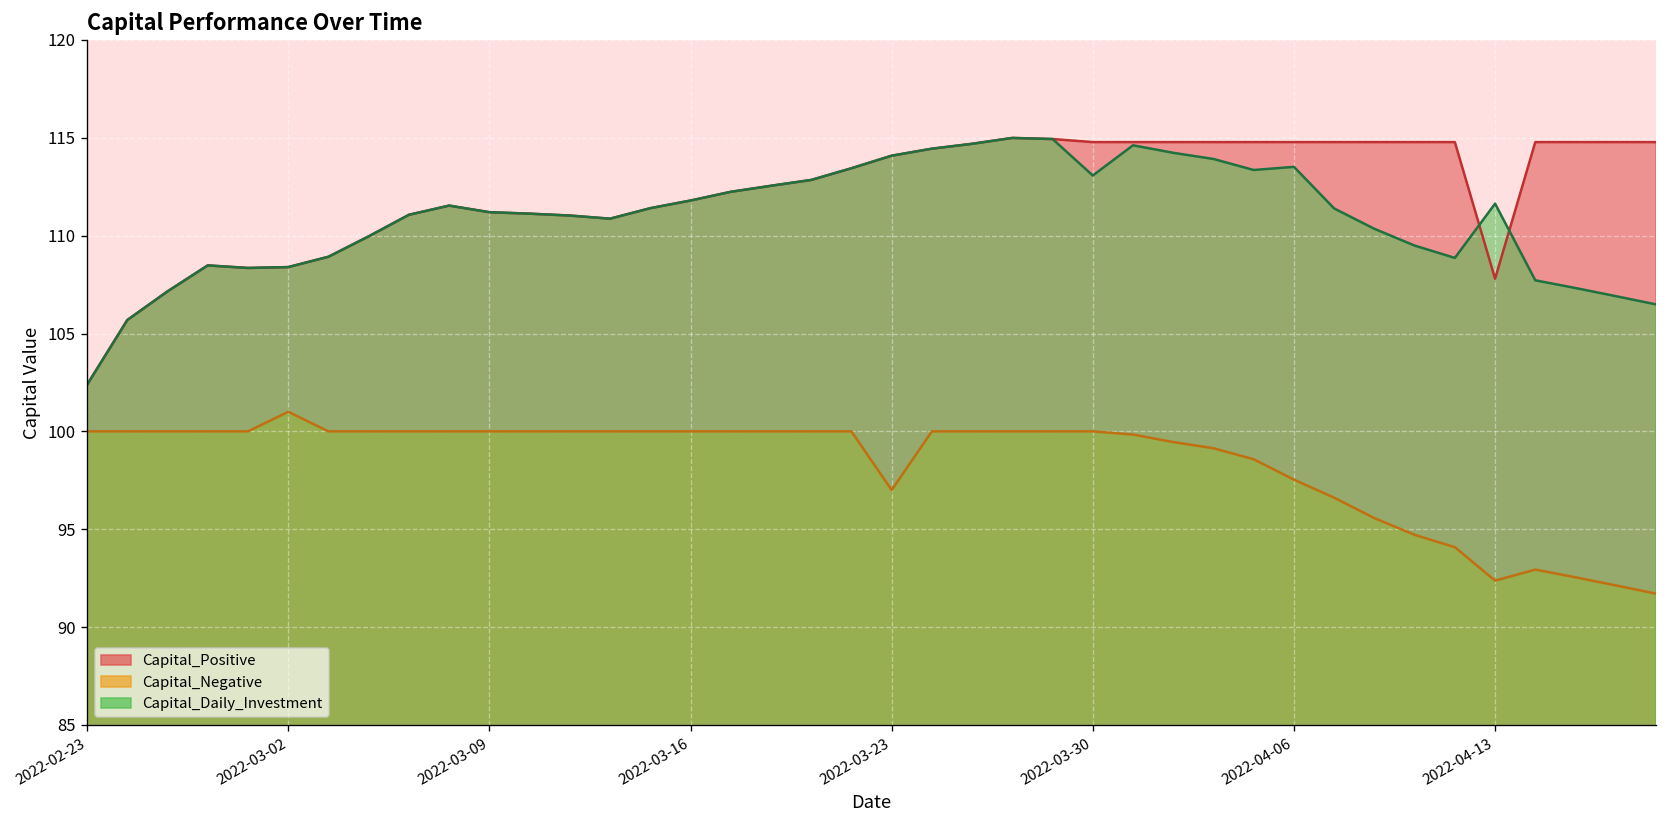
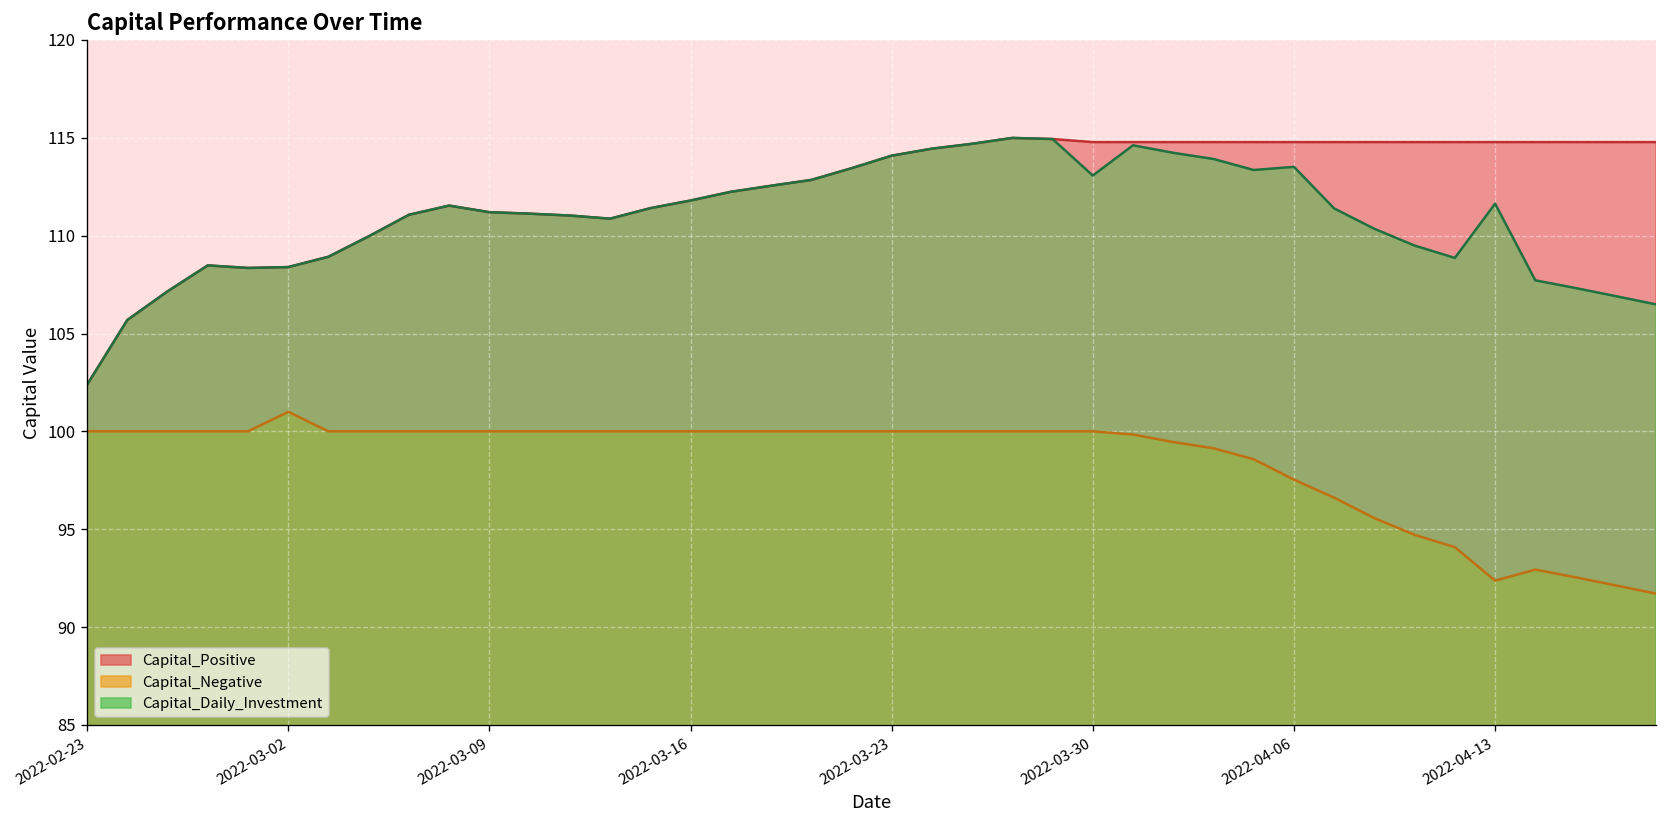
  {
    "Capital_Positive": {
      "2022-03-30": 114.8,
      "2022-04-06": 114.8,
-     "2022-04-13": 107.8
+     "2022-04-13": 114.8
    },
    "Capital_Negative": {
      "2022-02-23": 100,
      "2022-03-02": 101,
      "2022-03-09": 100,
      "2022-03-16": 100,
-     "2022-03-23": 97,
+     "2022-03-23": 100,
      "2022-03-30": 100,
      "2022-04-06": 97.5,
      "2022-04-13": 92.4
    },
    "Capital_Daily_Investment": {
      "2022-03-30": 113.1,
      "2022-04-06": 113.5,
      "2022-04-13": 111.6
    }
  }
